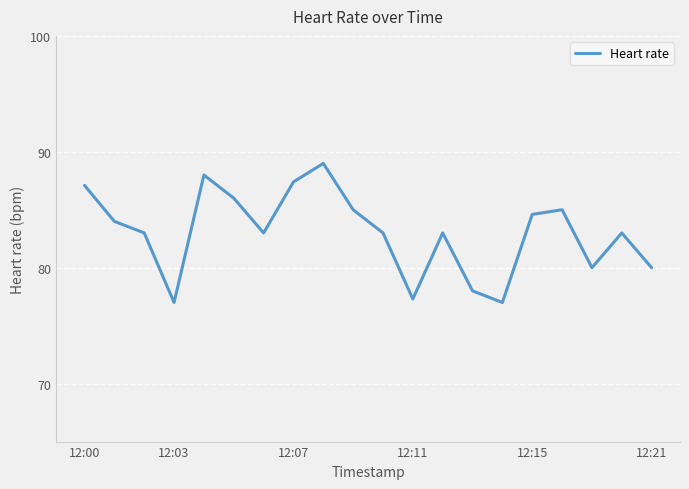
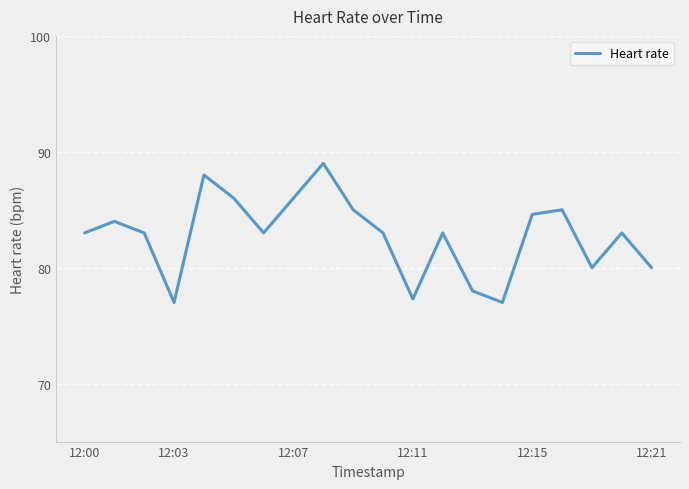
  {
-   "12:00": 87.1,
+   "12:00": 83.0,
    "12:03": 77.0,
-   "12:07": 87.4,
+   "12:07": 86.0,
    "12:11": 77.3,
    "12:15": 84.6,
    "12:21": 80.0
  }
